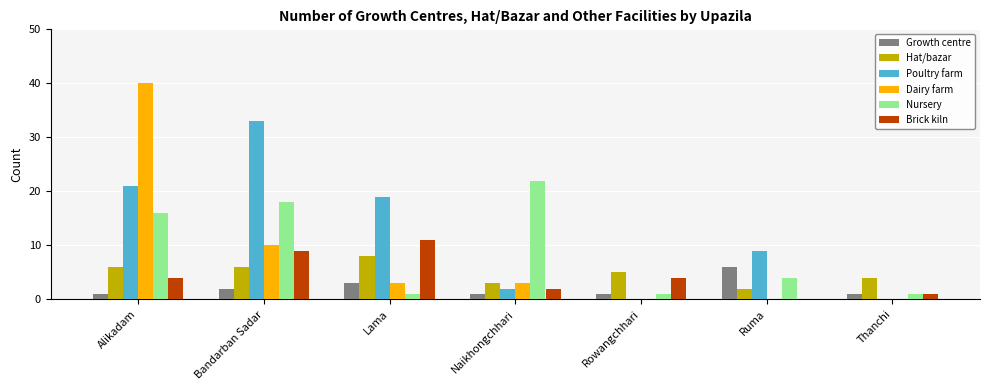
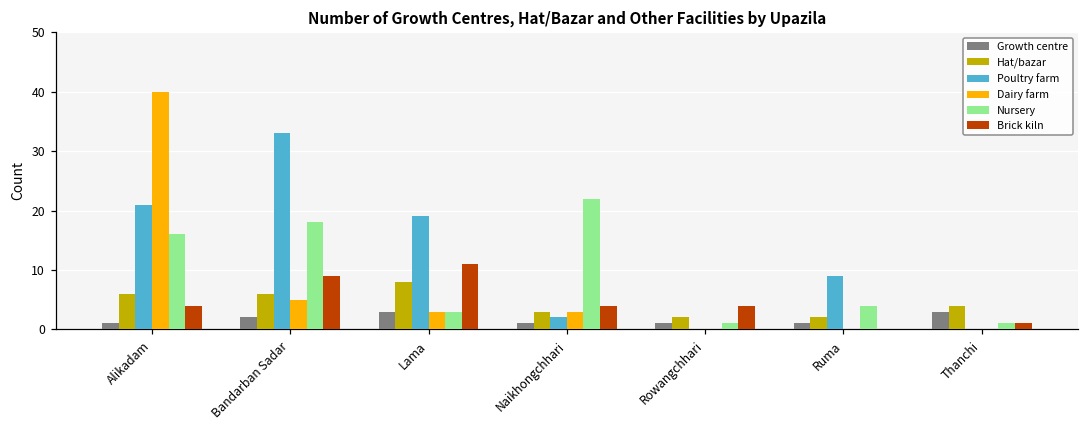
  {
    "Growth centre": {
      "Alikadam": 1,
      "Bandarban Sadar": 2,
      "Lama": 3,
      "Naikhongchhari": 1,
      "Rowangchhari": 1,
-     "Ruma": 6,
-     "Thanchi": 1
+     "Ruma": 1,
+     "Thanchi": 3
    },
    "Hat/bazar": {
      "Alikadam": 6,
      "Bandarban Sadar": 6,
      "Lama": 8,
      "Naikhongchhari": 3,
-     "Rowangchhari": 5,
+     "Rowangchhari": 2,
      "Ruma": 2,
      "Thanchi": 4
    },
    "Poultry farm": {
      "Alikadam": 21,
      "Bandarban Sadar": 33,
      "Lama": 19,
      "Naikhongchhari": 2,
      "Rowangchhari": 0,
      "Ruma": 9,
      "Thanchi": 0
    },
    "Dairy farm": {
      "Alikadam": 40,
-     "Bandarban Sadar": 10,
+     "Bandarban Sadar": 5,
      "Lama": 3,
      "Naikhongchhari": 3,
      "Rowangchhari": 0,
      "Ruma": 0,
      "Thanchi": 0
    },
    "Nursery": {
      "Alikadam": 16,
      "Bandarban Sadar": 18,
-     "Lama": 1,
+     "Lama": 3,
      "Naikhongchhari": 22,
      "Rowangchhari": 1,
      "Ruma": 4,
      "Thanchi": 1
    },
    "Brick kiln": {
      "Alikadam": 4,
      "Bandarban Sadar": 9,
      "Lama": 11,
-     "Naikhongchhari": 2,
+     "Naikhongchhari": 4,
      "Rowangchhari": 4,
      "Ruma": 0,
      "Thanchi": 1
    }
  }
